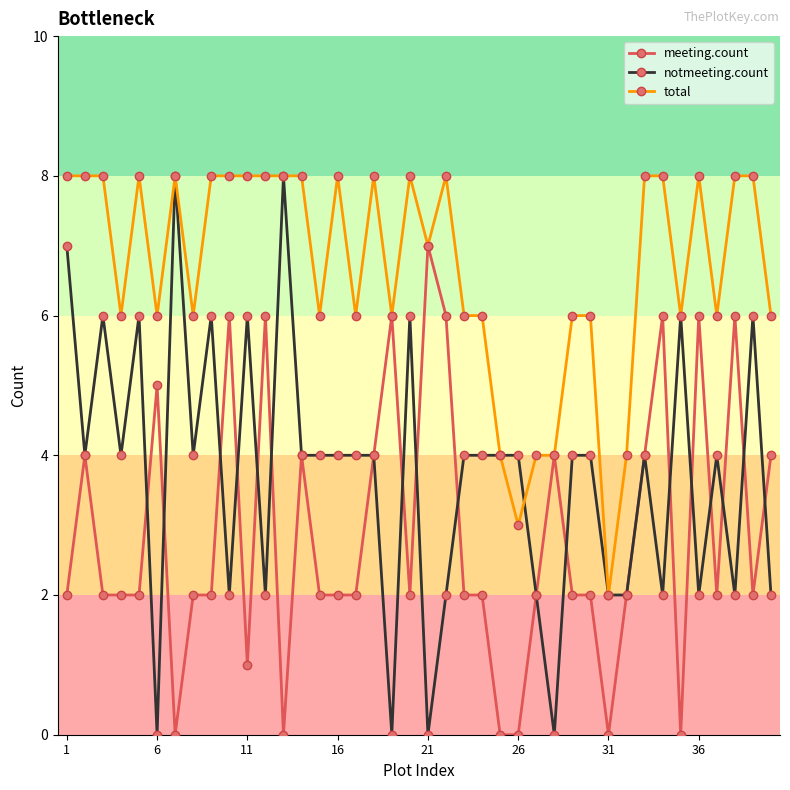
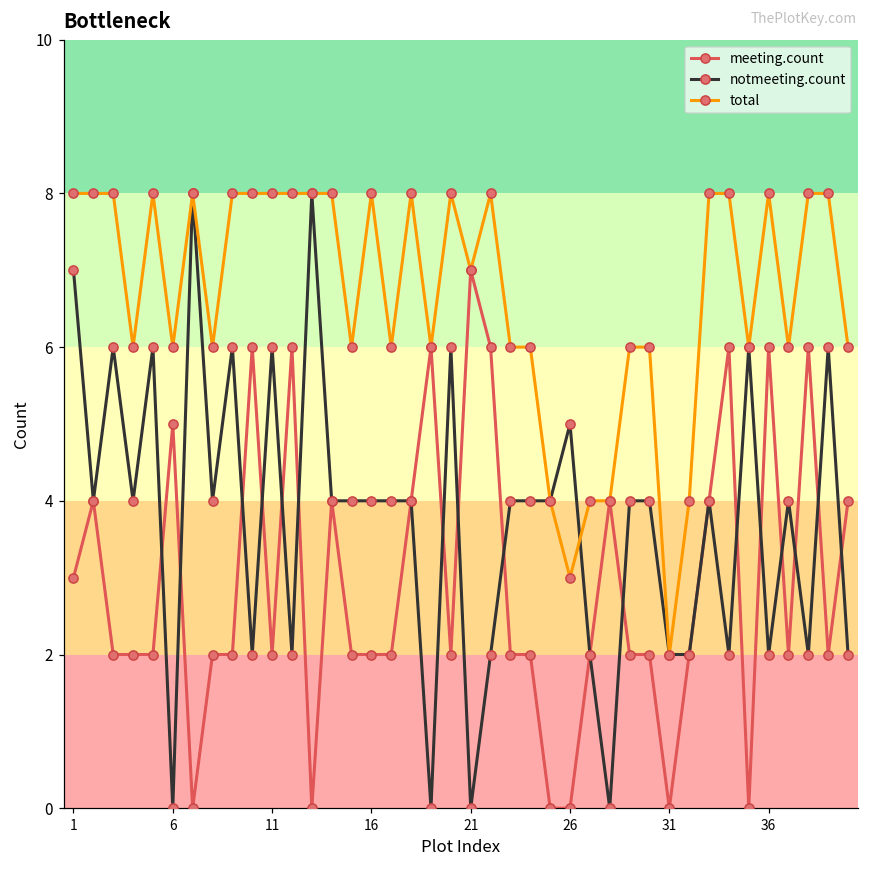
  {
    "meeting.count": {
-     "1": 2,
+     "1": 3,
      "6": 5,
-     "11": 1,
+     "11": 2,
      "16": 2,
      "26": 0,
      "31": 0,
      "36": 6
    },
    "notmeeting.count": {
      "1": 7,
      "6": 0,
      "11": 6,
      "16": 4,
      "21": 0,
-     "26": 4,
+     "26": 5,
      "36": 2
    },
    "total": {
      "1": 8,
      "6": 6,
      "11": 8,
      "16": 8,
      "26": 3,
      "36": 8
    }
  }
